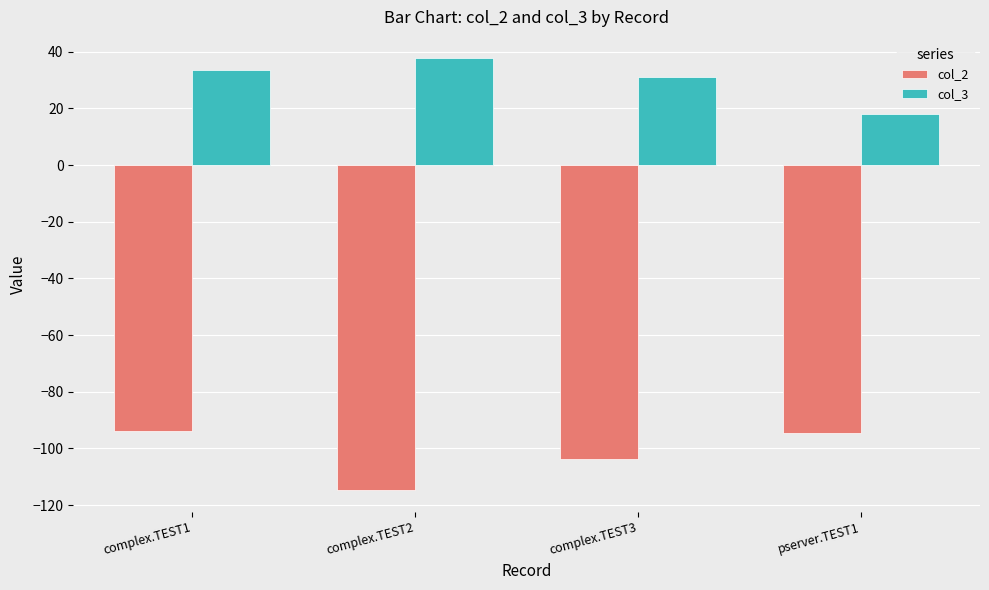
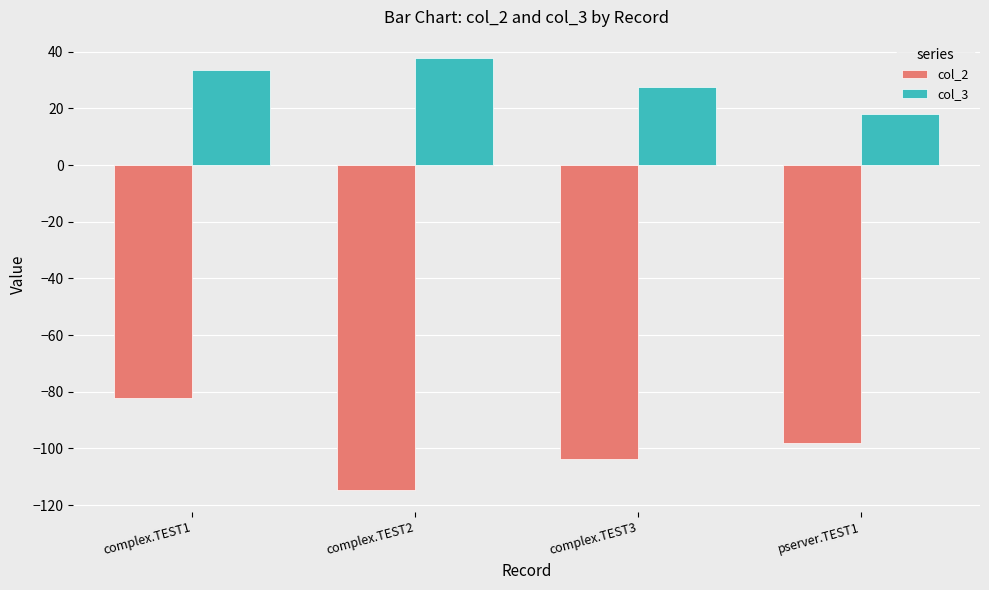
  {
    "col_2": {
-     "complex.TEST1": -94,
+     "complex.TEST1": -82,
      "complex.TEST2": -115,
      "complex.TEST3": -104,
-     "pserver.TEST1": -95
+     "pserver.TEST1": -98
    },
    "col_3": {
      "complex.TEST1": 34,
      "complex.TEST2": 38,
-     "complex.TEST3": 31,
+     "complex.TEST3": 28,
      "pserver.TEST1": 18
    }
  }
